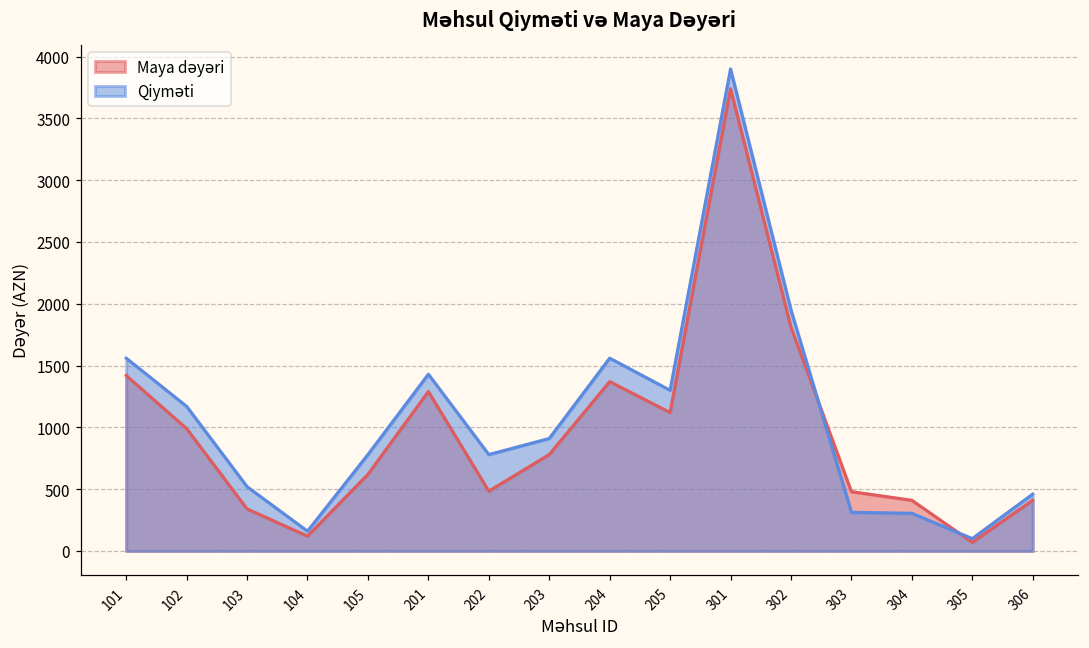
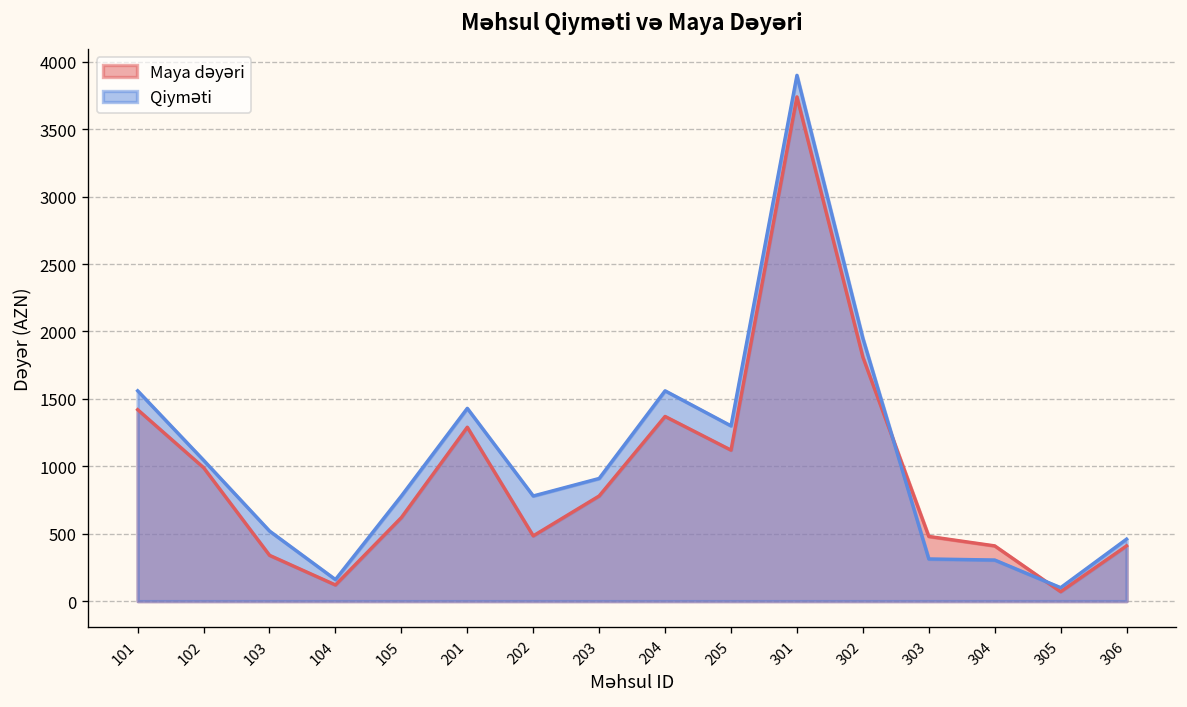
  {
    "Maya dəyəri": {
      "101": 1420,
      "102": 990,
      "103": 340,
      "104": 120,
      "105": 620,
      "201": 1290,
      "202": 480,
      "203": 780,
      "204": 1370,
      "205": 1120,
      "301": 3740,
      "302": 1810,
      "303": 480,
      "304": 410,
      "305": 70,
      "306": 410
    },
    "Qiyməti": {
      "101": 1560,
-     "102": 1170,
+     "102": 1050,
      "103": 520,
      "104": 160,
      "105": 780,
      "201": 1430,
      "202": 780,
      "203": 910,
      "204": 1560,
      "205": 1300,
      "301": 3900,
      "302": 1950,
      "303": 310,
      "304": 310,
      "305": 100,
      "306": 460
    }
  }
